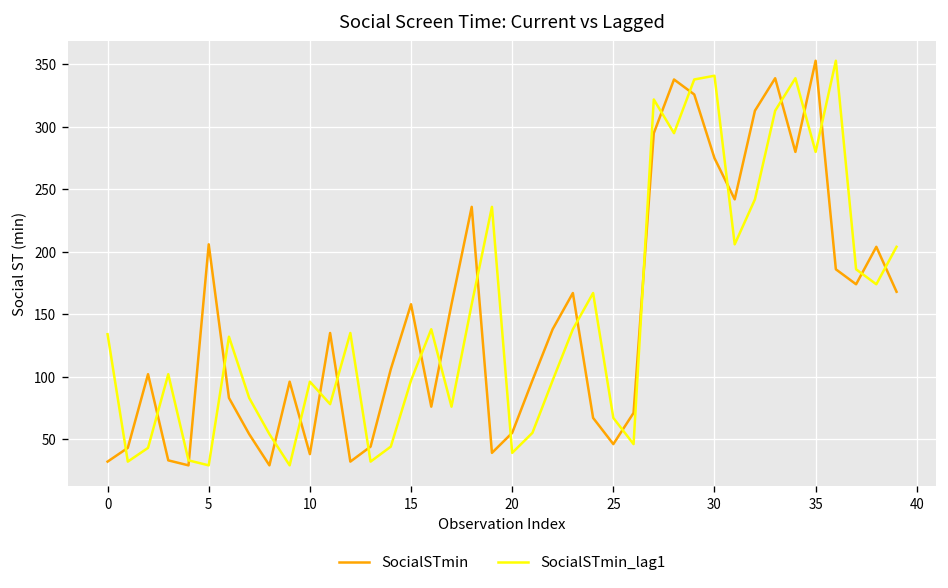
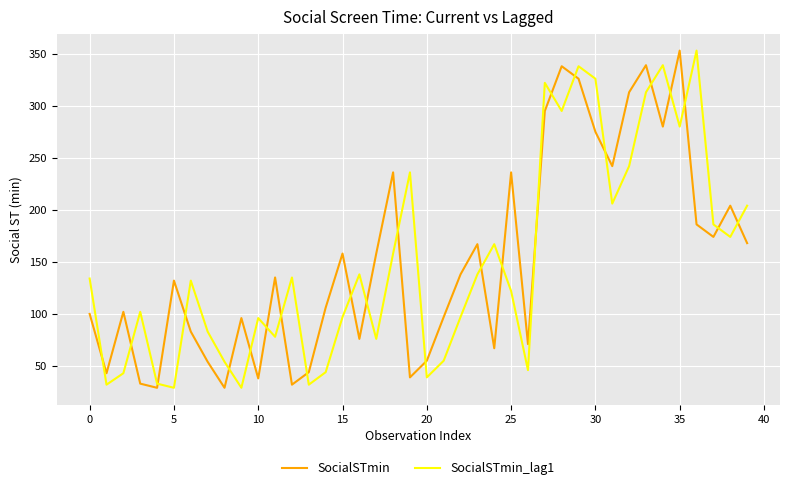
  {
    "SocialSTmin": {
-     "0": 32,
-     "5": 206,
+     "0": 100,
+     "5": 132,
      "10": 38,
      "15": 158,
      "20": 55,
-     "25": 46,
+     "25": 236,
      "30": 275,
      "35": 353
    },
    "SocialSTmin_lag1": {
      "0": 134,
      "5": 29,
      "10": 96,
      "15": 97,
      "20": 39,
-     "25": 67,
-     "30": 341,
+     "25": 122,
+     "30": 326,
      "35": 280
    }
  }
